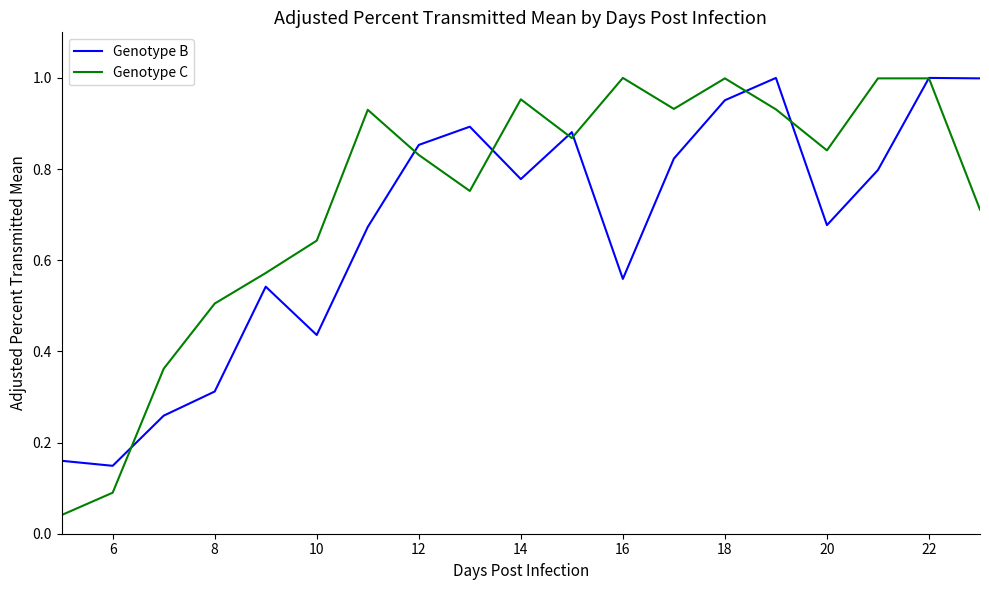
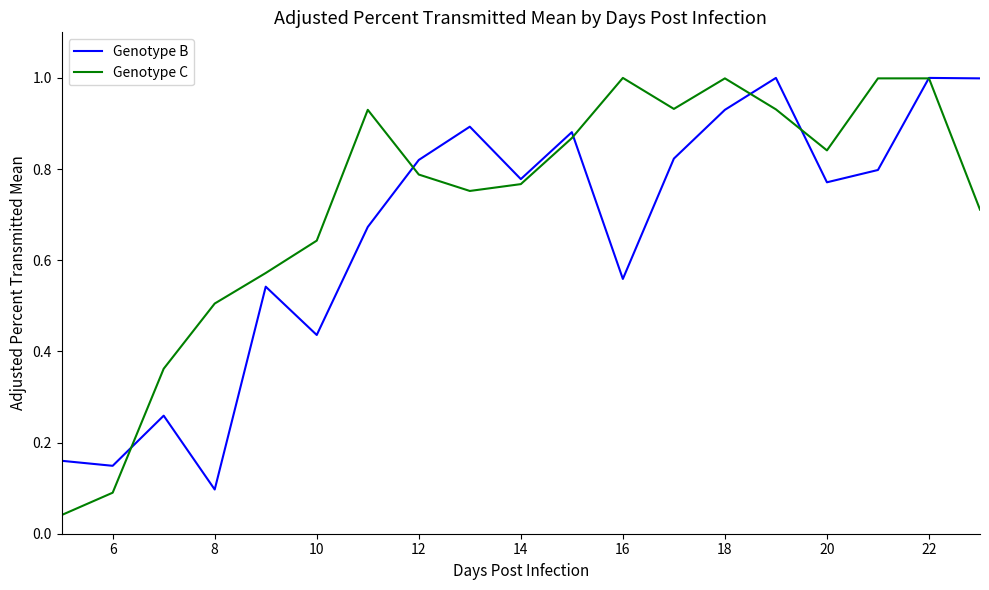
  {
    "Genotype B": {
      "6": 0.15,
-     "8": 0.31,
+     "8": 0.10,
      "10": 0.44,
-     "12": 0.85,
+     "12": 0.82,
      "14": 0.78,
      "16": 0.56,
-     "18": 0.95,
-     "20": 0.68
+     "18": 0.93,
+     "20": 0.77
    },
    "Genotype C": {
      "6": 0.09,
      "8": 0.51,
      "10": 0.64,
-     "12": 0.83,
-     "14": 0.95,
+     "12": 0.79,
+     "14": 0.77,
      "16": 1.00,
      "18": 1.00,
      "20": 0.84
    }
  }
